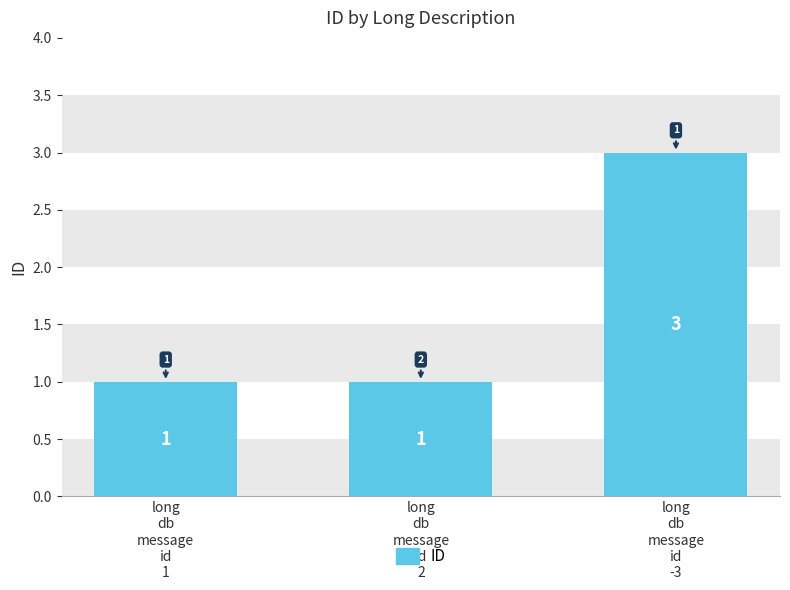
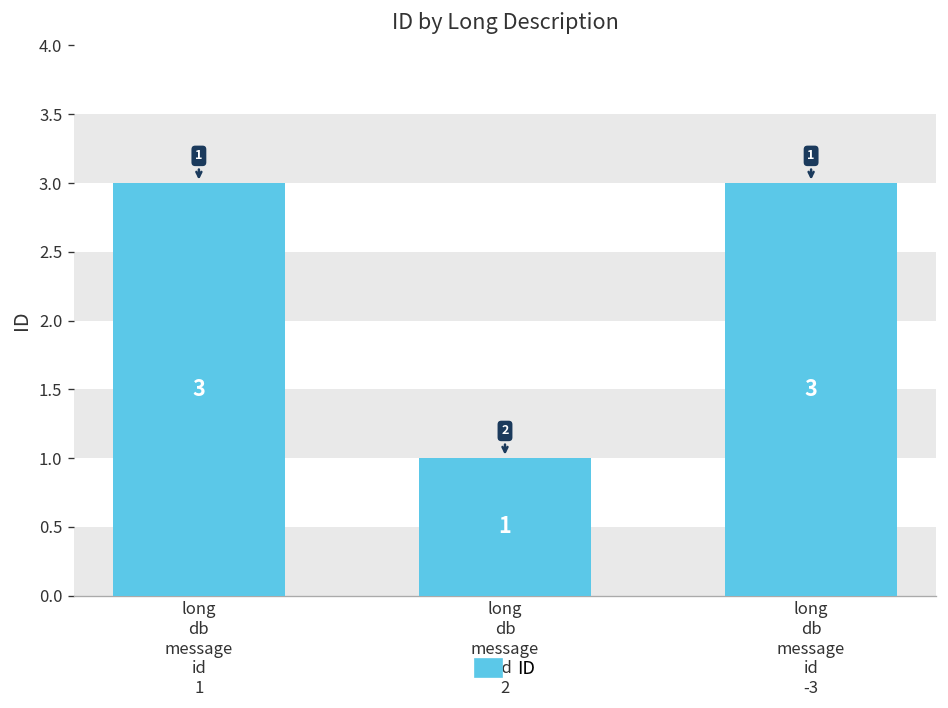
  {
-   "long db message id 1": 1,
+   "long db message id 1": 3,
    "long db message id 2": 1,
    "long db message id -3": 3
  }
